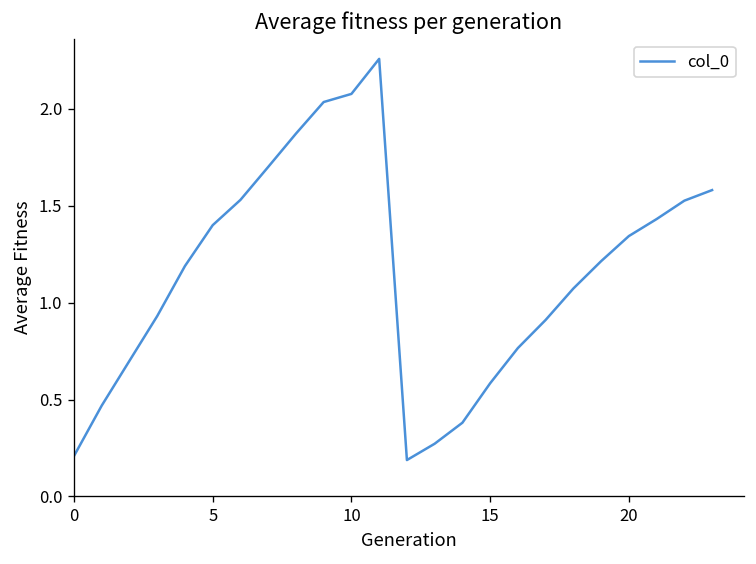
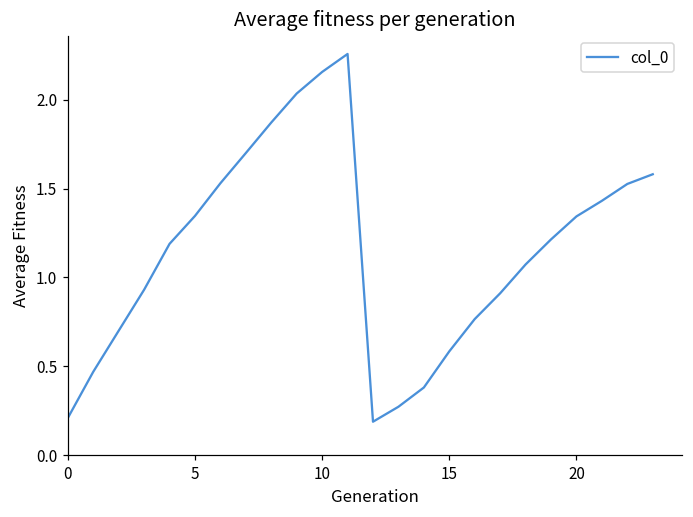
  {
    "0": 0.21,
-   "5": 1.40,
-   "10": 2.08,
+   "5": 1.35,
+   "10": 2.16,
    "15": 0.58,
    "20": 1.34
  }
